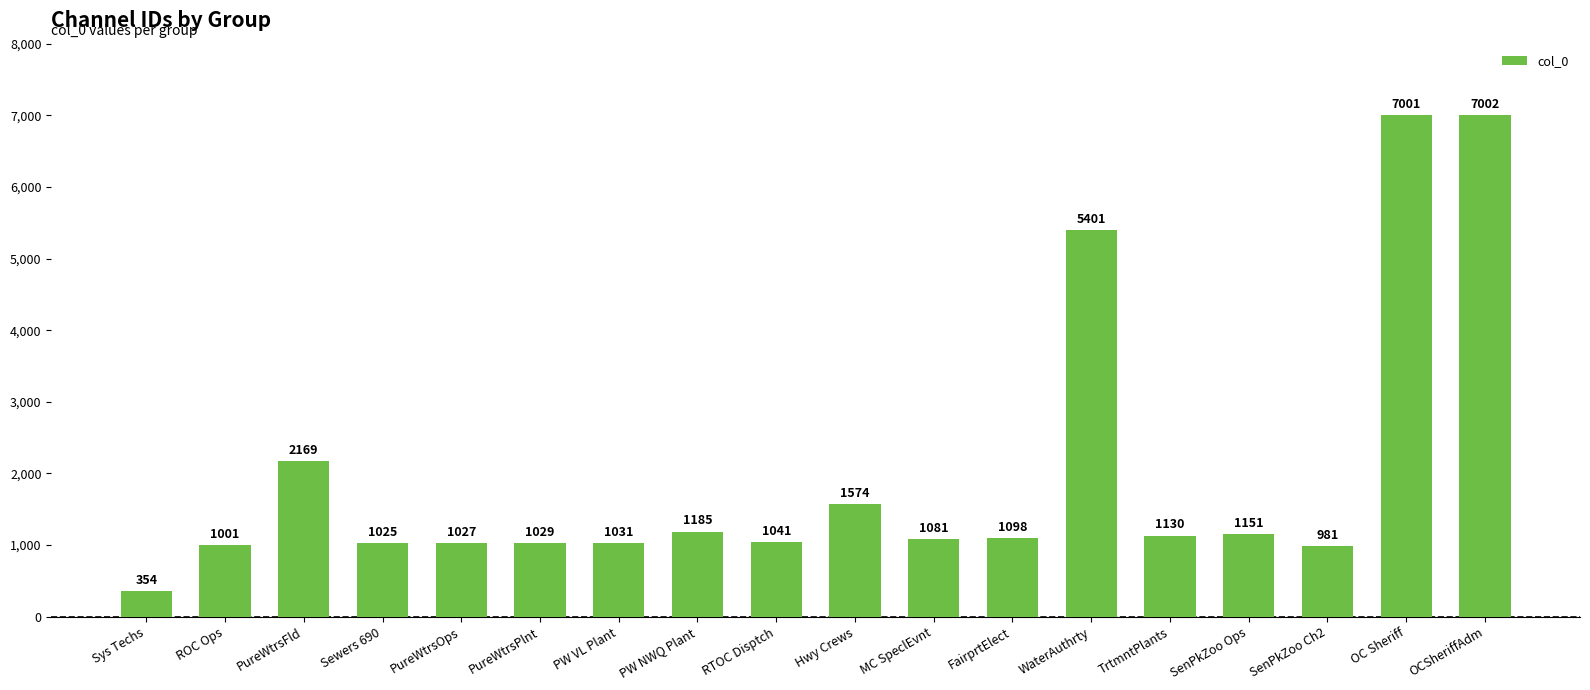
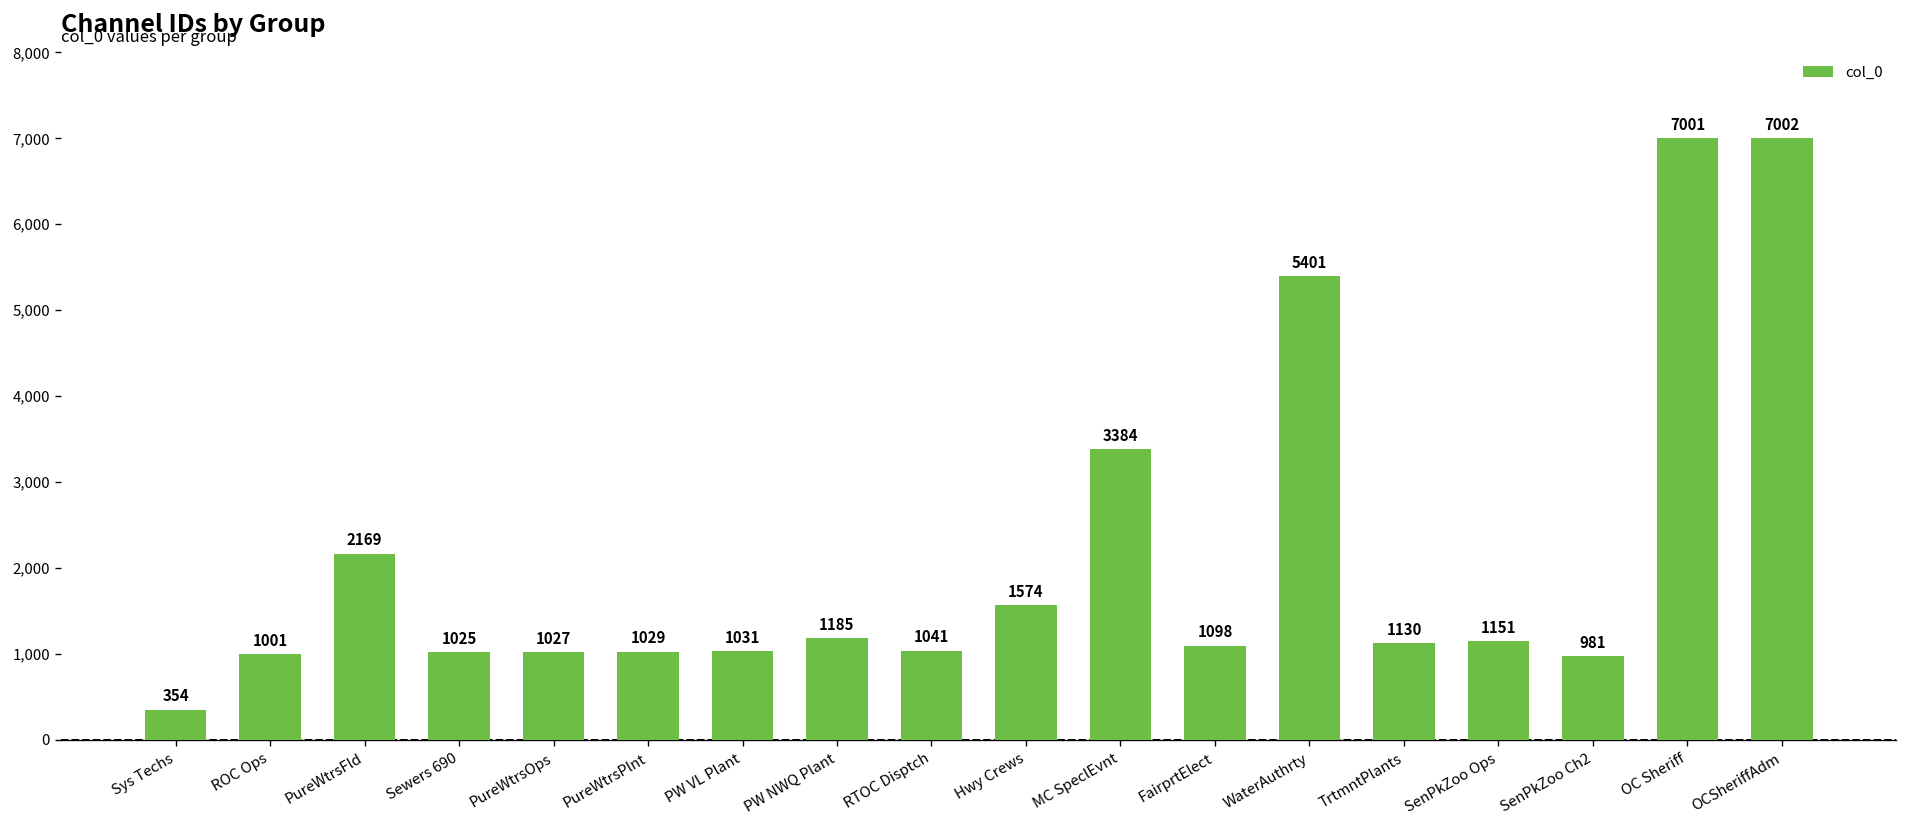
  {
    "Sys Techs": 354,
    "ROC Ops": 1001,
    "PureWtrsFld": 2169,
    "Sewers 690": 1025,
    "PureWtrsOps": 1027,
    "PureWtrsPlnt": 1029,
    "PW VL Plant": 1031,
    "PW NWQ Plant": 1185,
    "RTOC Disptch": 1041,
    "Hwy Crews": 1574,
-   "MC SpeclEvnt": 1081,
+   "MC SpeclEvnt": 3384,
    "FairprtElect": 1098,
    "WaterAuthrty": 5401,
    "TrtmntPlants": 1130,
    "SenPkZoo Ops": 1151,
    "SenPkZoo Ch2": 981,
    "OC Sheriff": 7001,
    "OCSheriffAdm": 7002
  }
